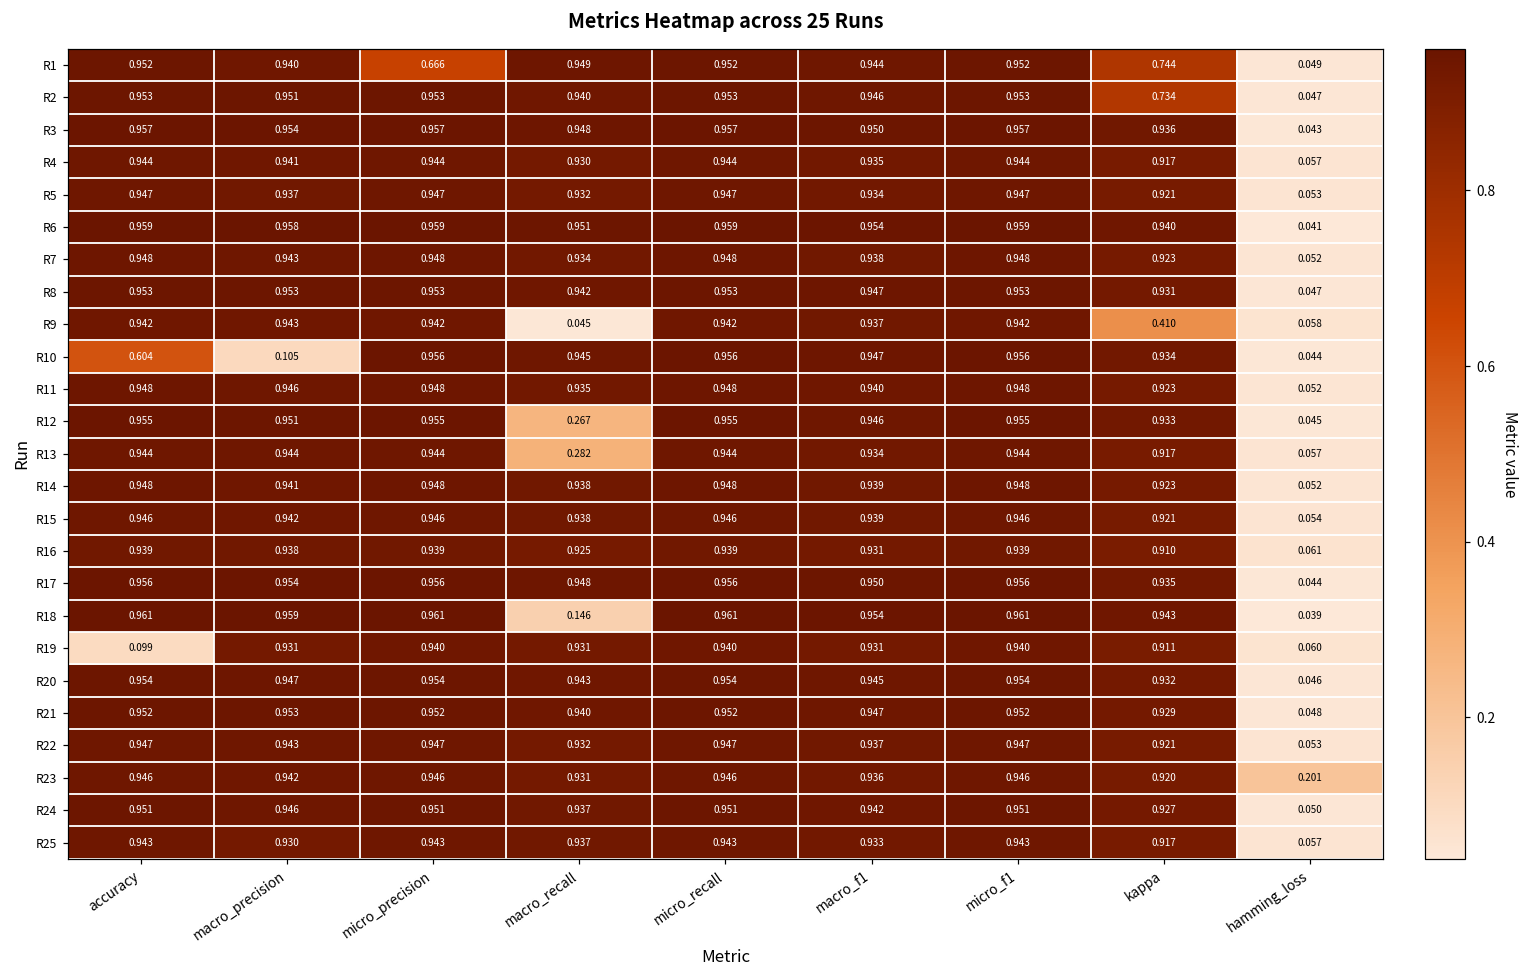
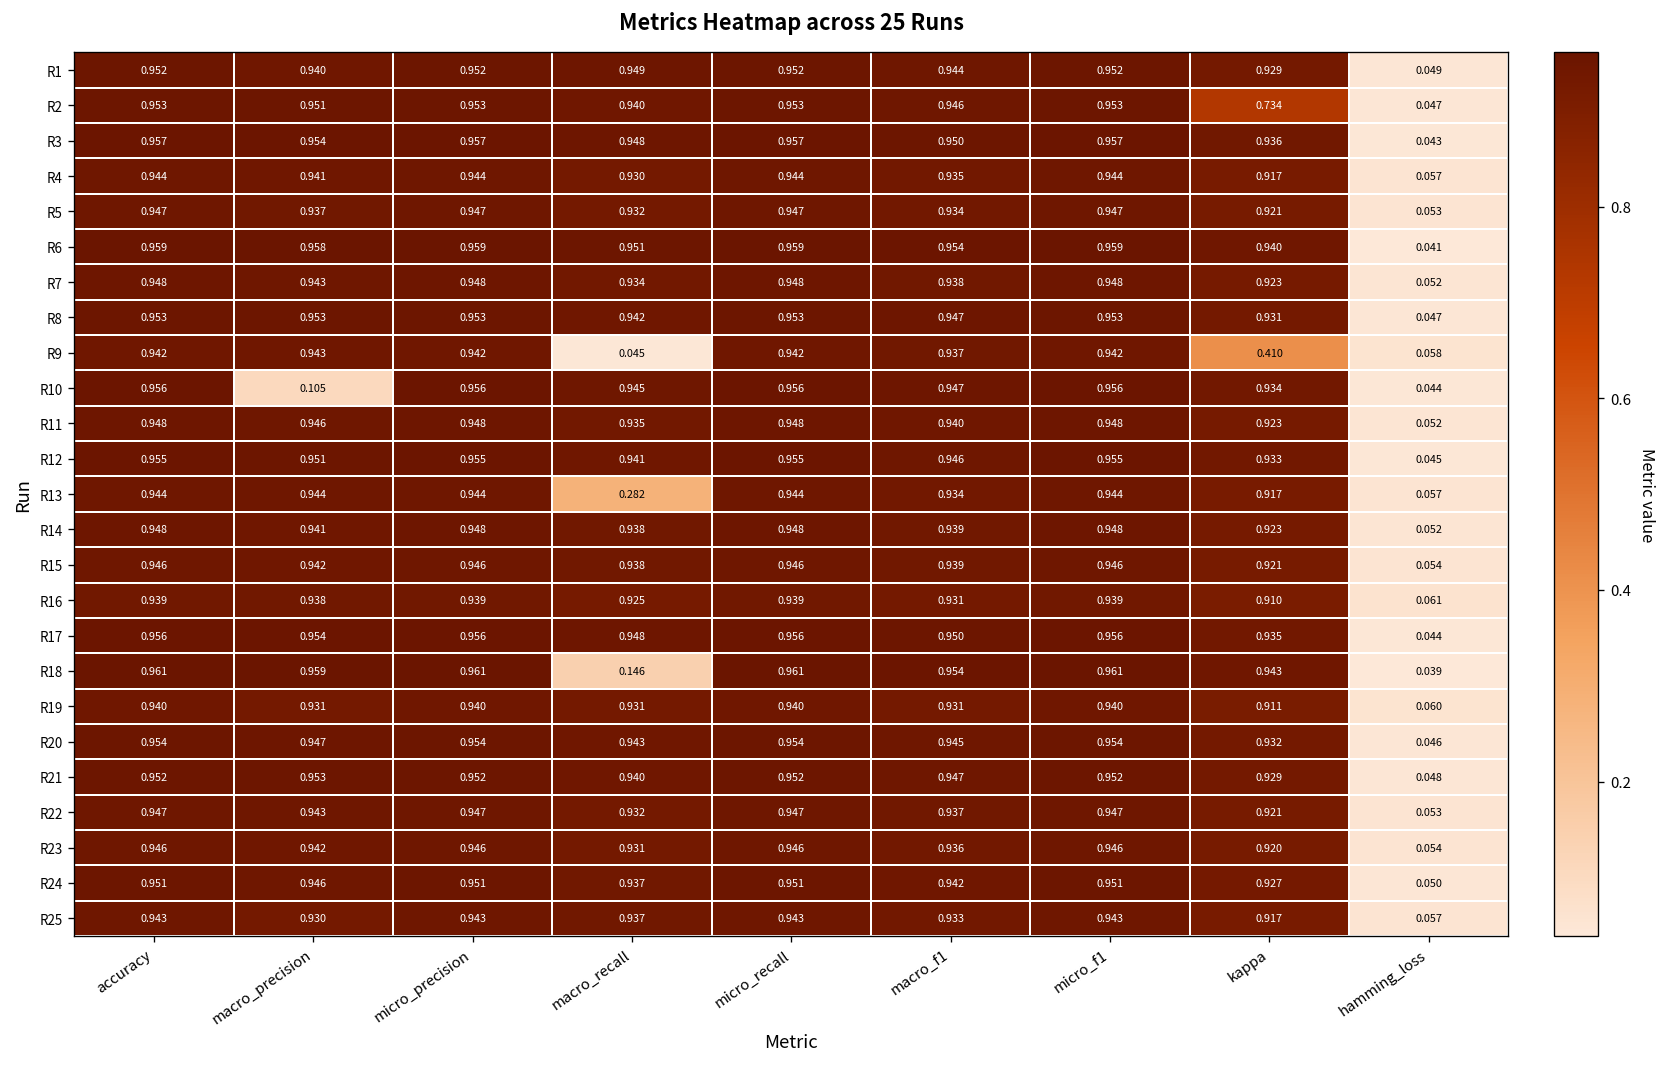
  {
    "R1": {
      "accuracy": 0.952,
      "macro_precision": 0.940,
-     "micro_precision": 0.666,
+     "micro_precision": 0.952,
      "macro_recall": 0.949,
      "micro_recall": 0.952,
      "macro_f1": 0.944,
      "micro_f1": 0.952,
-     "kappa": 0.744,
+     "kappa": 0.929,
      "hamming_loss": 0.049
    },
    "R10": {
-     "accuracy": 0.604,
+     "accuracy": 0.956,
      "macro_precision": 0.105,
      "micro_precision": 0.956,
      "macro_recall": 0.945,
      "micro_recall": 0.956,
      "macro_f1": 0.947,
      "micro_f1": 0.956,
      "kappa": 0.934,
      "hamming_loss": 0.044
    },
    "R12": {
      "accuracy": 0.955,
      "macro_precision": 0.951,
      "micro_precision": 0.955,
-     "macro_recall": 0.267,
+     "macro_recall": 0.941,
      "micro_recall": 0.955,
      "macro_f1": 0.946,
      "micro_f1": 0.955,
      "kappa": 0.933,
      "hamming_loss": 0.045
    },
    "R19": {
-     "accuracy": 0.099,
+     "accuracy": 0.940,
      "macro_precision": 0.931,
      "micro_precision": 0.940,
      "macro_recall": 0.931,
      "micro_recall": 0.940,
      "macro_f1": 0.931,
      "micro_f1": 0.940,
      "kappa": 0.911,
      "hamming_loss": 0.060
    },
    "R23": {
      "accuracy": 0.946,
      "macro_precision": 0.942,
      "micro_precision": 0.946,
      "macro_recall": 0.931,
      "micro_recall": 0.946,
      "macro_f1": 0.936,
      "micro_f1": 0.946,
      "kappa": 0.920,
-     "hamming_loss": 0.201
+     "hamming_loss": 0.054
    }
  }
